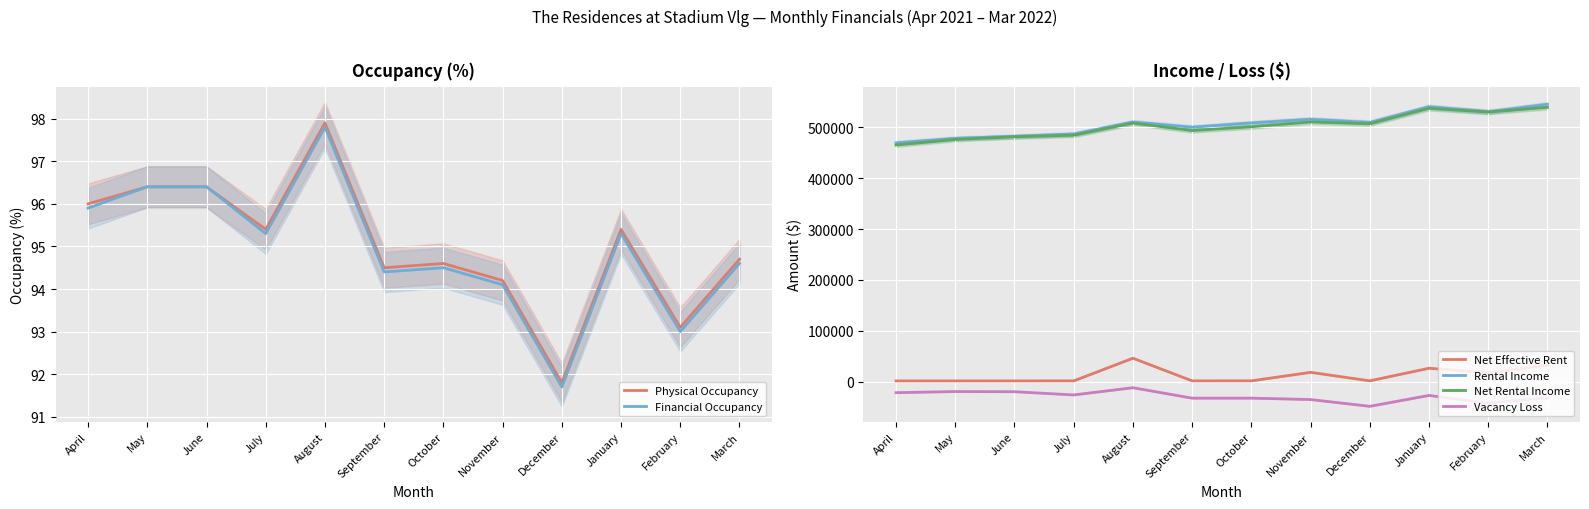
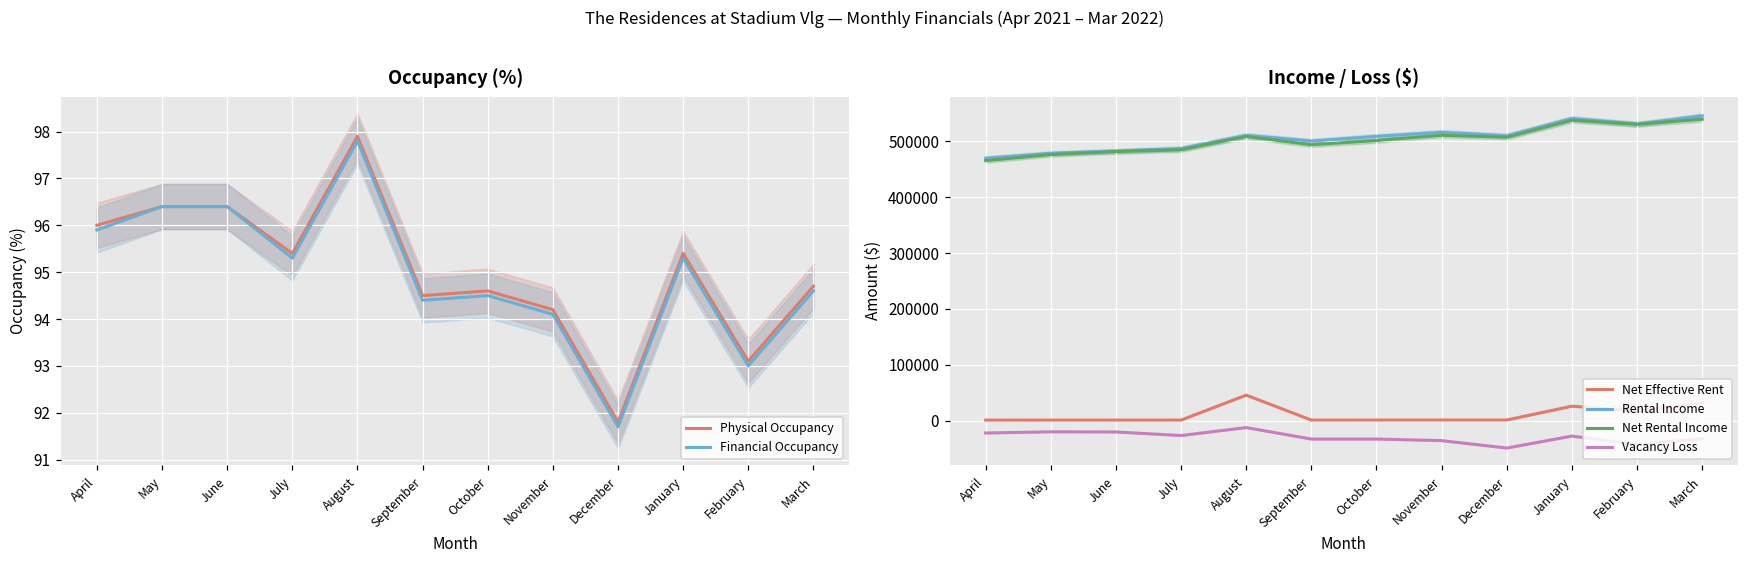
  {
    "Income / Loss ($)": {
      "Net Effective Rent": {
        "April": 0,
        "May": 0,
        "June": 0,
        "July": 0,
        "August": 50000,
        "September": 0,
        "October": 0,
-       "November": 20000,
+       "November": 0,
        "December": 0,
        "January": 30000
      }
    }
  }
